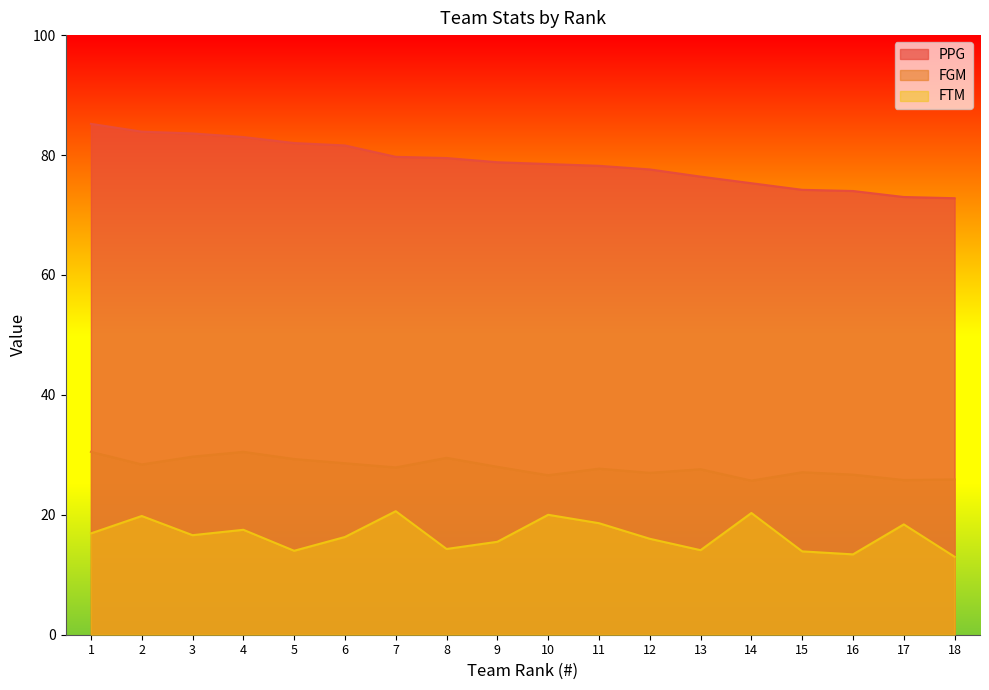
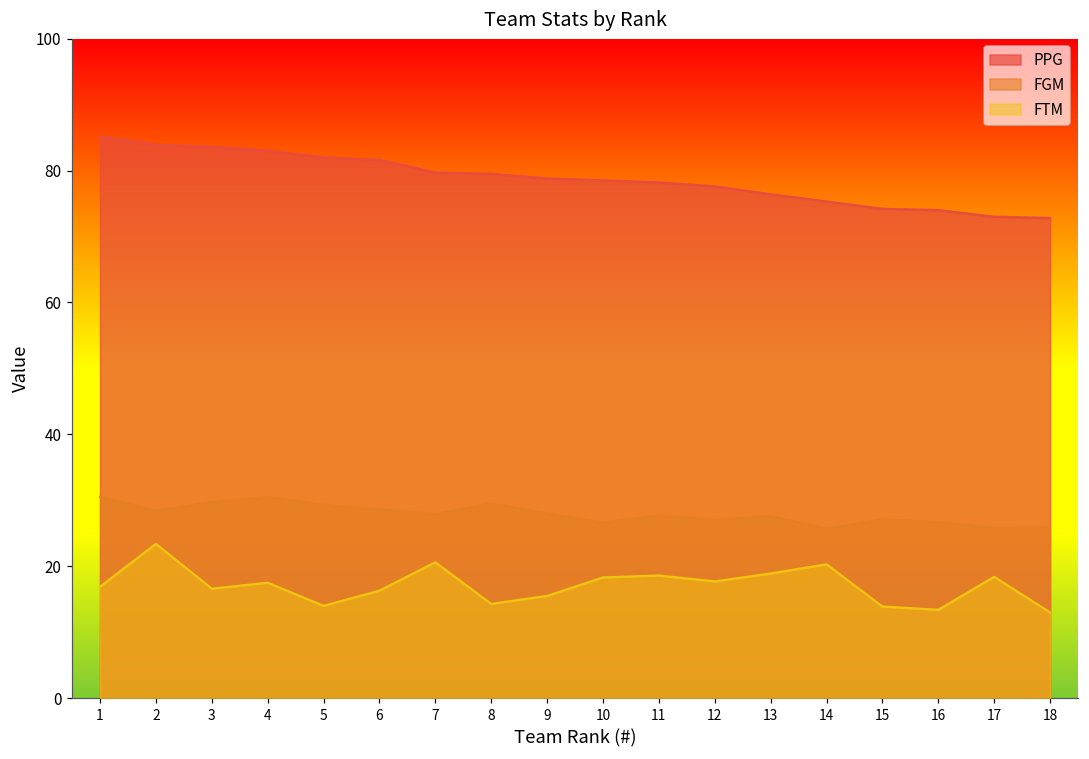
  {
    "FTM": {
      "1": 17,
-     "2": 20,
+     "2": 23,
      "3": 17,
      "4": 18,
      "5": 14,
      "6": 16,
      "7": 21,
      "8": 14,
      "9": 16,
-     "10": 20,
+     "10": 18,
      "11": 19,
-     "12": 16,
-     "13": 14,
+     "12": 18,
+     "13": 19,
      "14": 20,
      "15": 14,
      "16": 13,
      "17": 18,
      "18": 13
    }
  }
